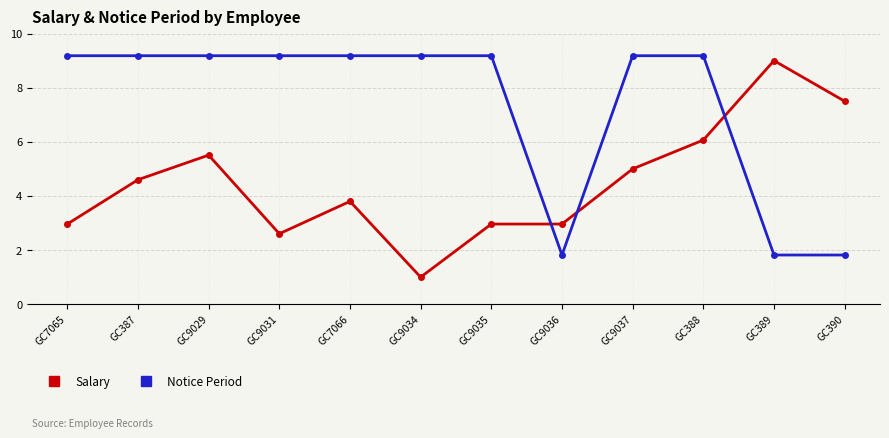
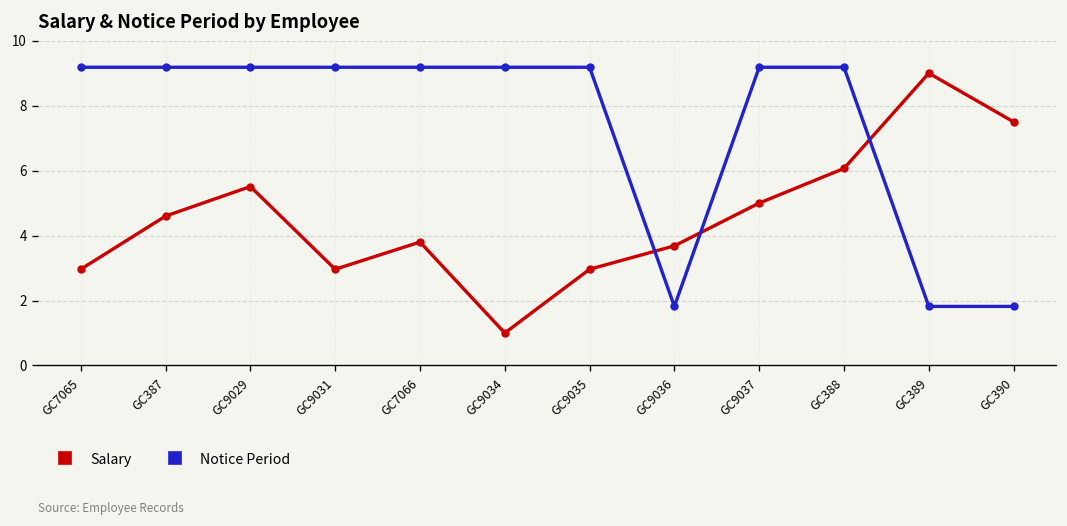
  {
    "Salary": {
      "GC7065": 3.0,
      "GC387": 4.6,
      "GC9029": 5.5,
-     "GC9031": 2.6,
+     "GC9031": 3.0,
      "GC7066": 3.8,
      "GC9034": 1.0,
      "GC9035": 3.0,
-     "GC9036": 3.0,
+     "GC9036": 3.7,
      "GC9037": 5.0,
      "GC388": 6.1,
      "GC389": 9.0,
      "GC390": 7.5
    },
    "Notice Period": {
      "GC7065": 9.2,
      "GC387": 9.2,
      "GC9029": 9.2,
      "GC9031": 9.2,
      "GC7066": 9.2,
      "GC9034": 9.2,
      "GC9035": 9.2,
      "GC9036": 1.8,
      "GC9037": 9.2,
      "GC388": 9.2,
      "GC389": 1.8,
      "GC390": 1.8
    }
  }
